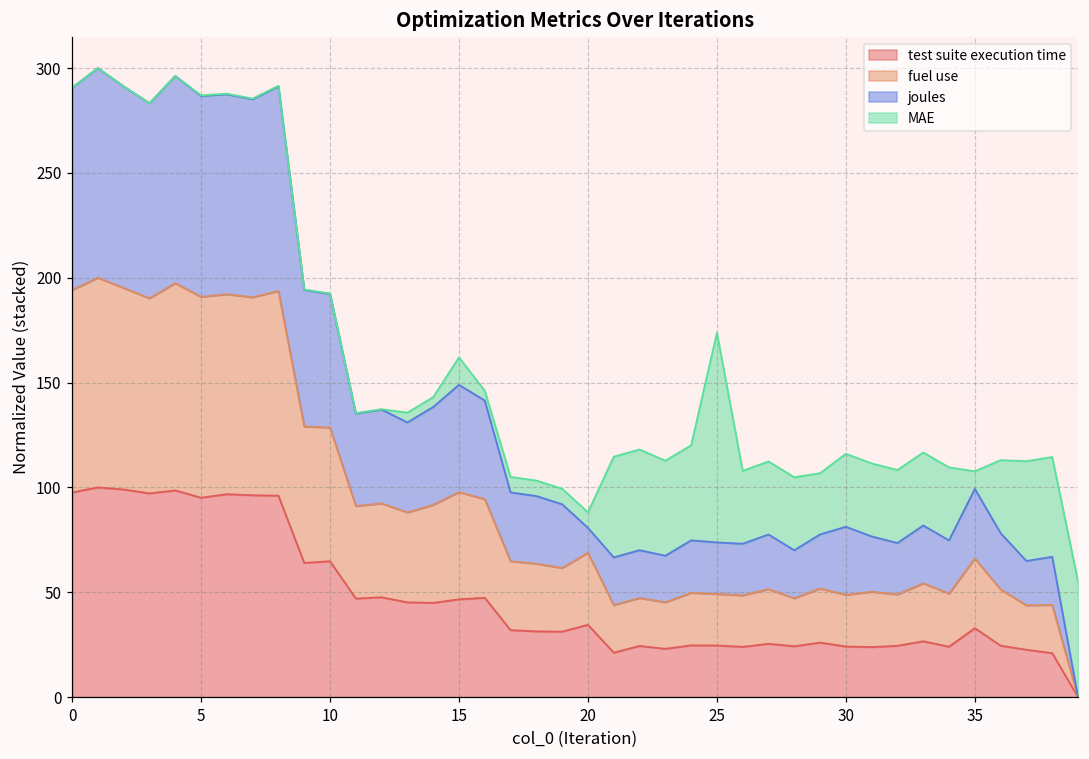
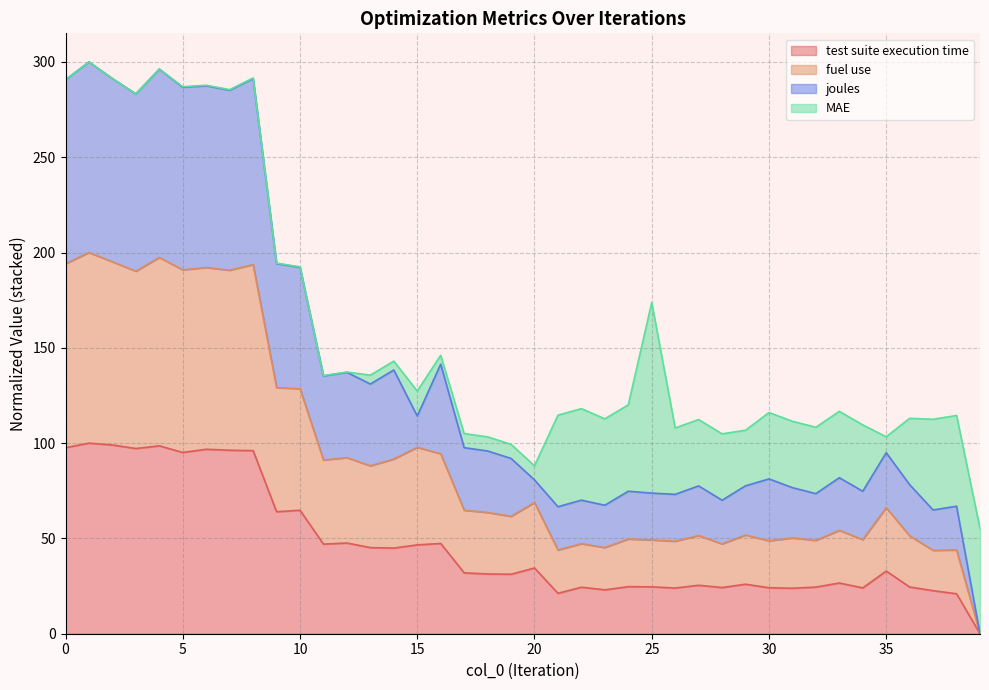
  {
    "joules": {
-     "15": 51,
+     "15": 16,
      "20": 12,
      "25": 25,
      "30": 32,
-     "35": 33
+     "35": 29
    },
    "MAE": {
      "15": 13,
      "20": 7,
      "25": 100,
      "30": 35,
      "35": 8
    }
  }
